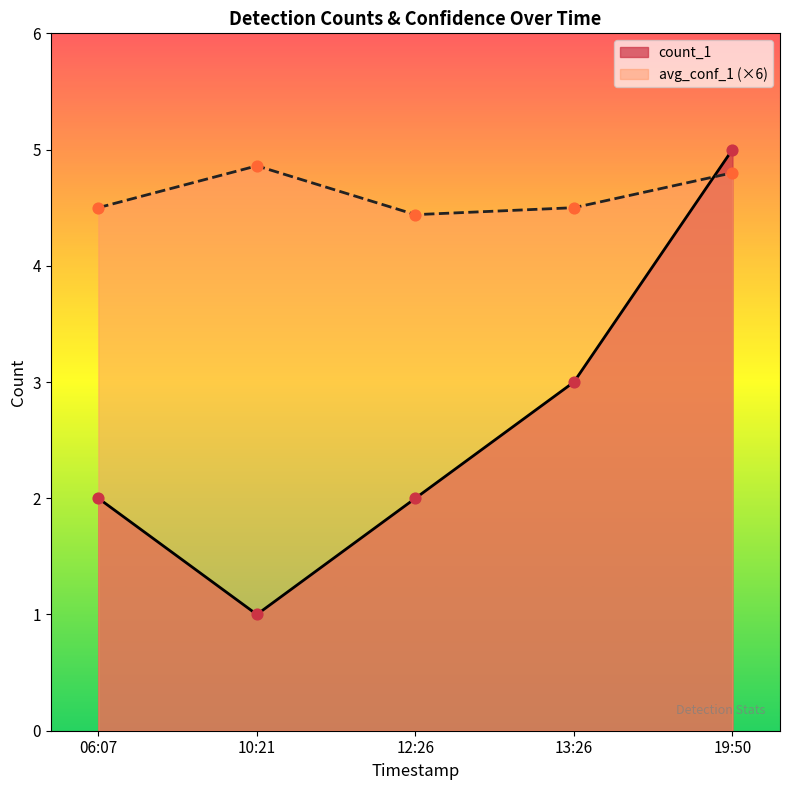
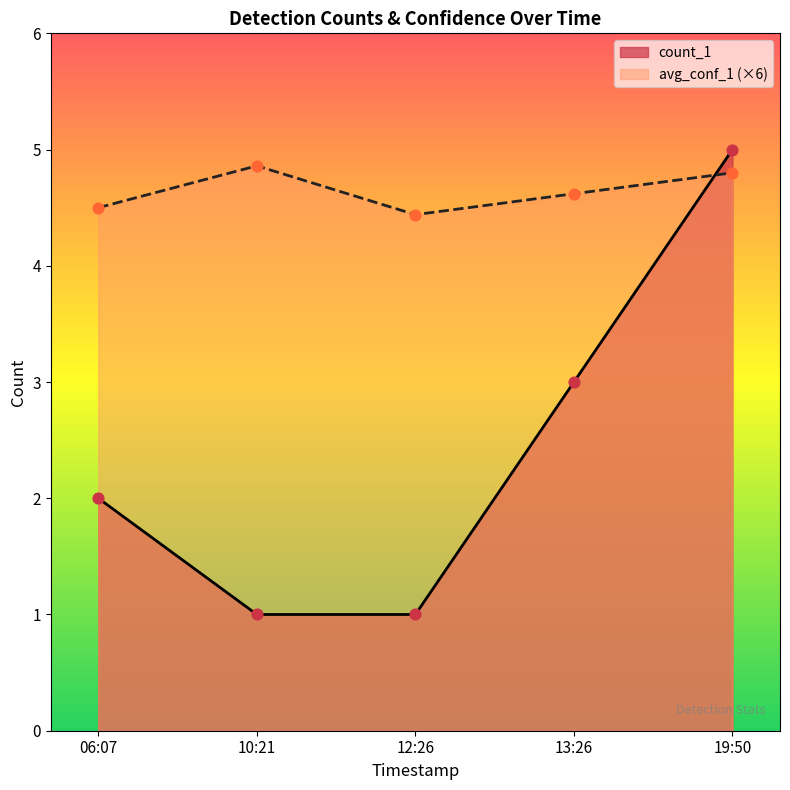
  {
    "count_1": {
      "06:07": 2,
      "10:21": 1,
-     "12:26": 2,
+     "12:26": 1,
      "13:26": 3,
      "19:50": 5
    },
    "avg_conf_1 (×6)": {
      "06:07": 4.50,
      "10:21": 4.86,
      "12:26": 4.44,
-     "13:26": 4.50,
+     "13:26": 4.62,
      "19:50": 4.80
    }
  }
